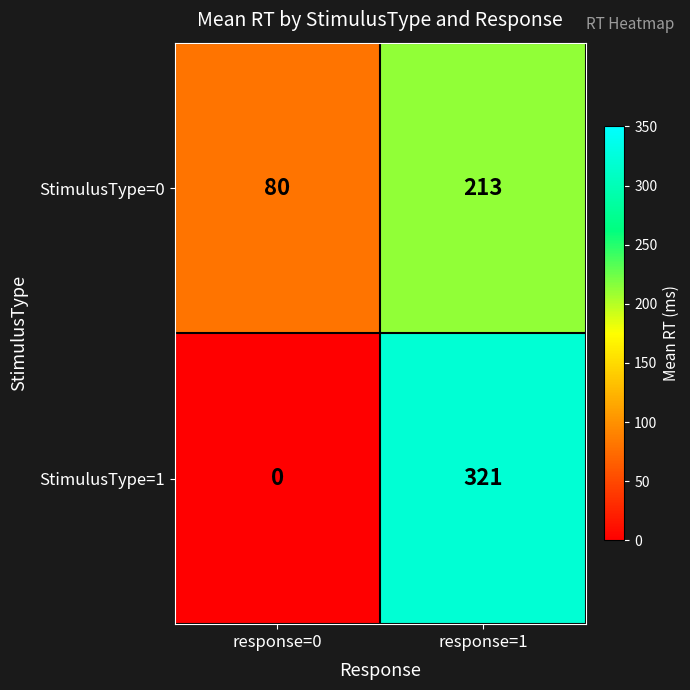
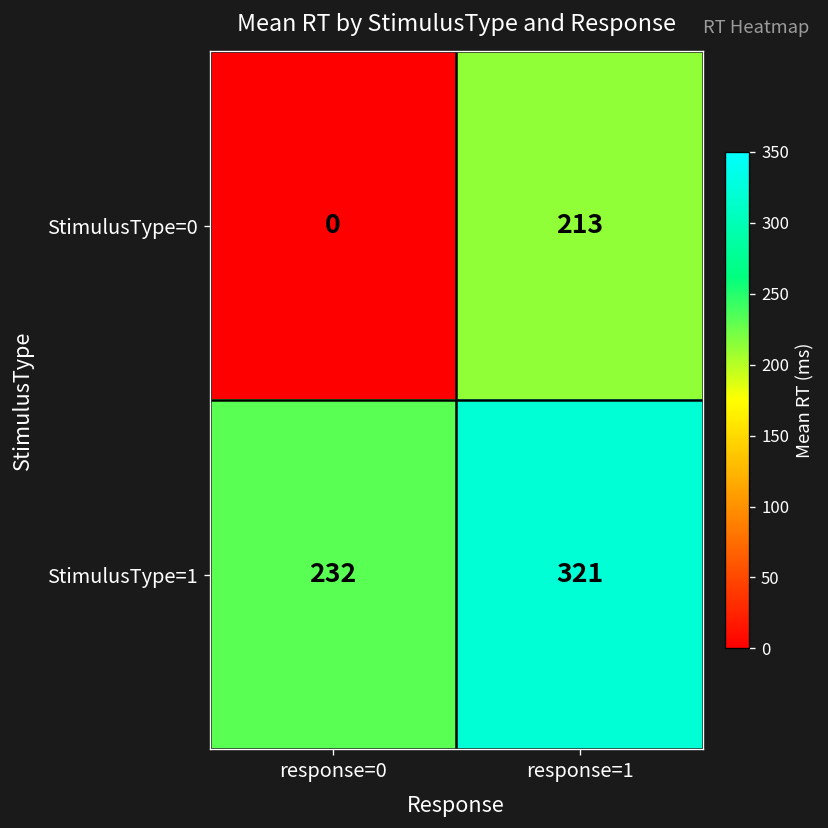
  {
    "StimulusType=0": {
-     "response=0": 80,
+     "response=0": 0,
      "response=1": 213
    },
    "StimulusType=1": {
-     "response=0": 0,
+     "response=0": 232,
      "response=1": 321
    }
  }
